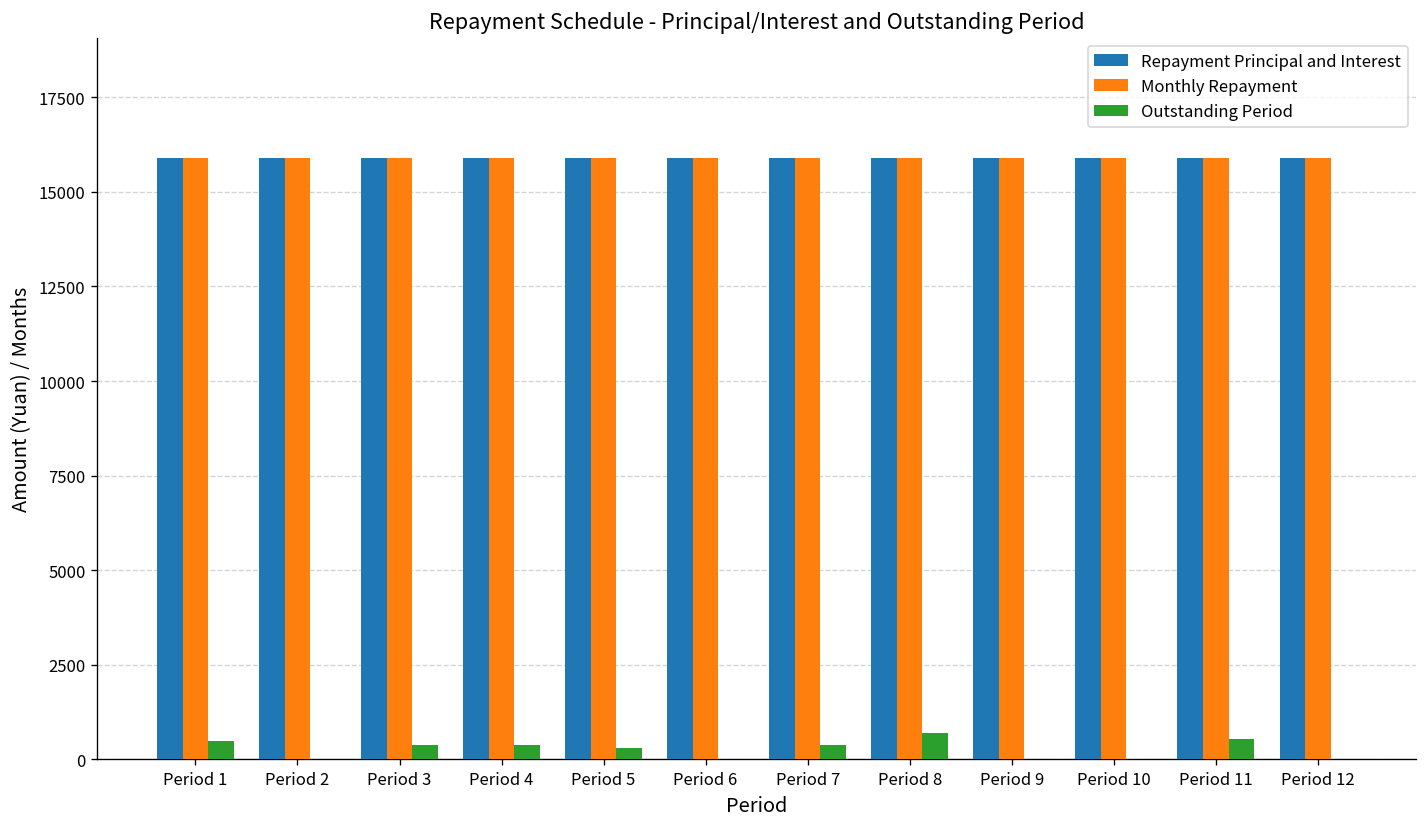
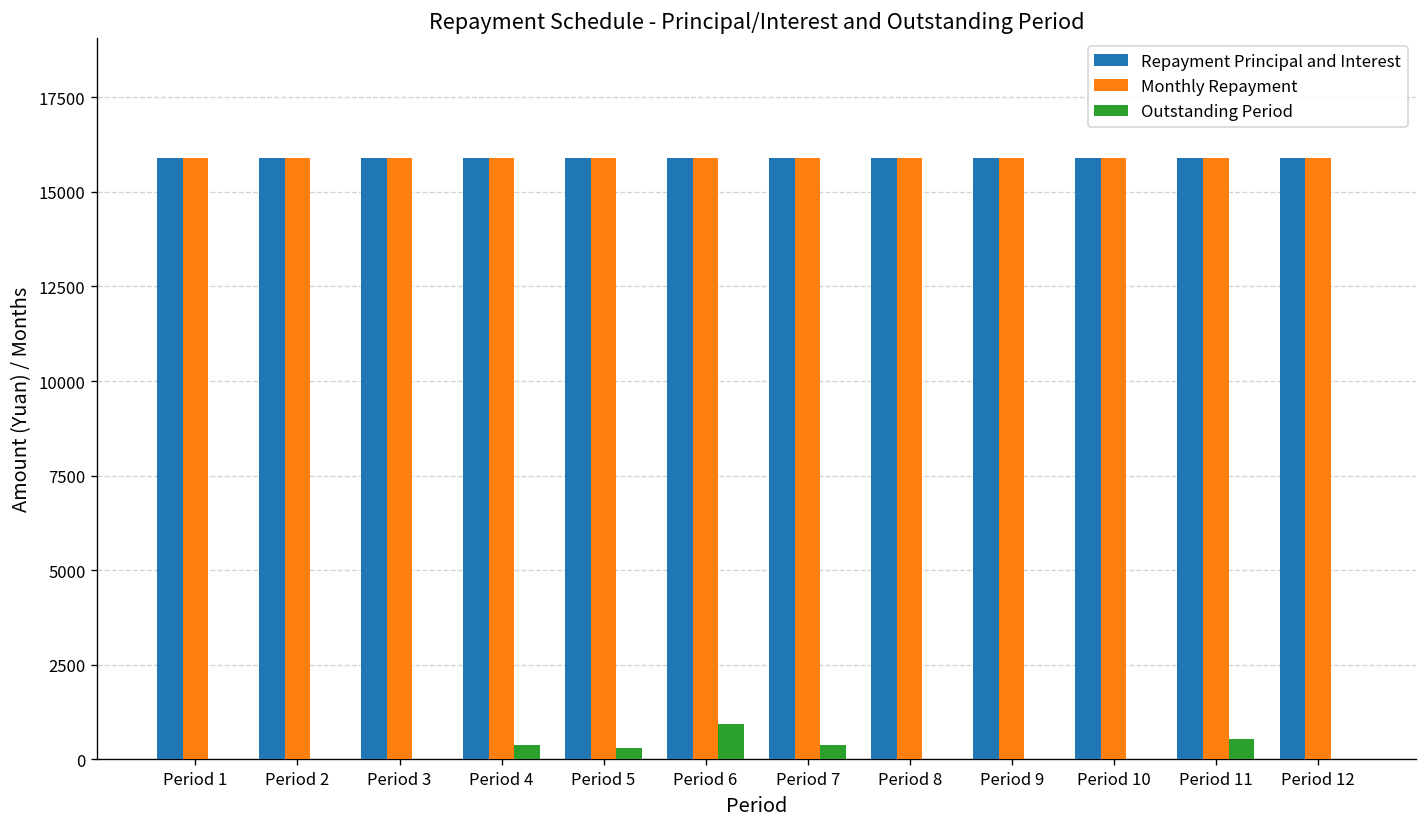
  {
    "Repayment Principal and Interest": {
      "Period 1": 15900,
      "Period 2": 15900,
      "Period 3": 15900,
      "Period 4": 15900,
      "Period 5": 15900,
      "Period 6": 15900,
      "Period 7": 15900,
      "Period 8": 15900,
      "Period 9": 15900,
      "Period 10": 15900,
      "Period 11": 15900,
      "Period 12": 15900
    },
    "Monthly Repayment": {
      "Period 1": 15900,
      "Period 2": 15900,
      "Period 3": 15900,
      "Period 4": 15900,
      "Period 5": 15900,
      "Period 6": 15900,
      "Period 7": 15900,
      "Period 8": 15900,
      "Period 9": 15900,
      "Period 10": 15900,
      "Period 11": 15900,
      "Period 12": 15900
    },
    "Outstanding Period": {
-     "Period 1": 500,
-     "Period 3": 400,
+     "Period 1": 0,
+     "Period 3": 0,
      "Period 4": 400,
      "Period 5": 300,
-     "Period 6": 0,
+     "Period 6": 900,
      "Period 7": 400,
-     "Period 8": 700,
+     "Period 8": 0,
      "Period 11": 600
    }
  }
